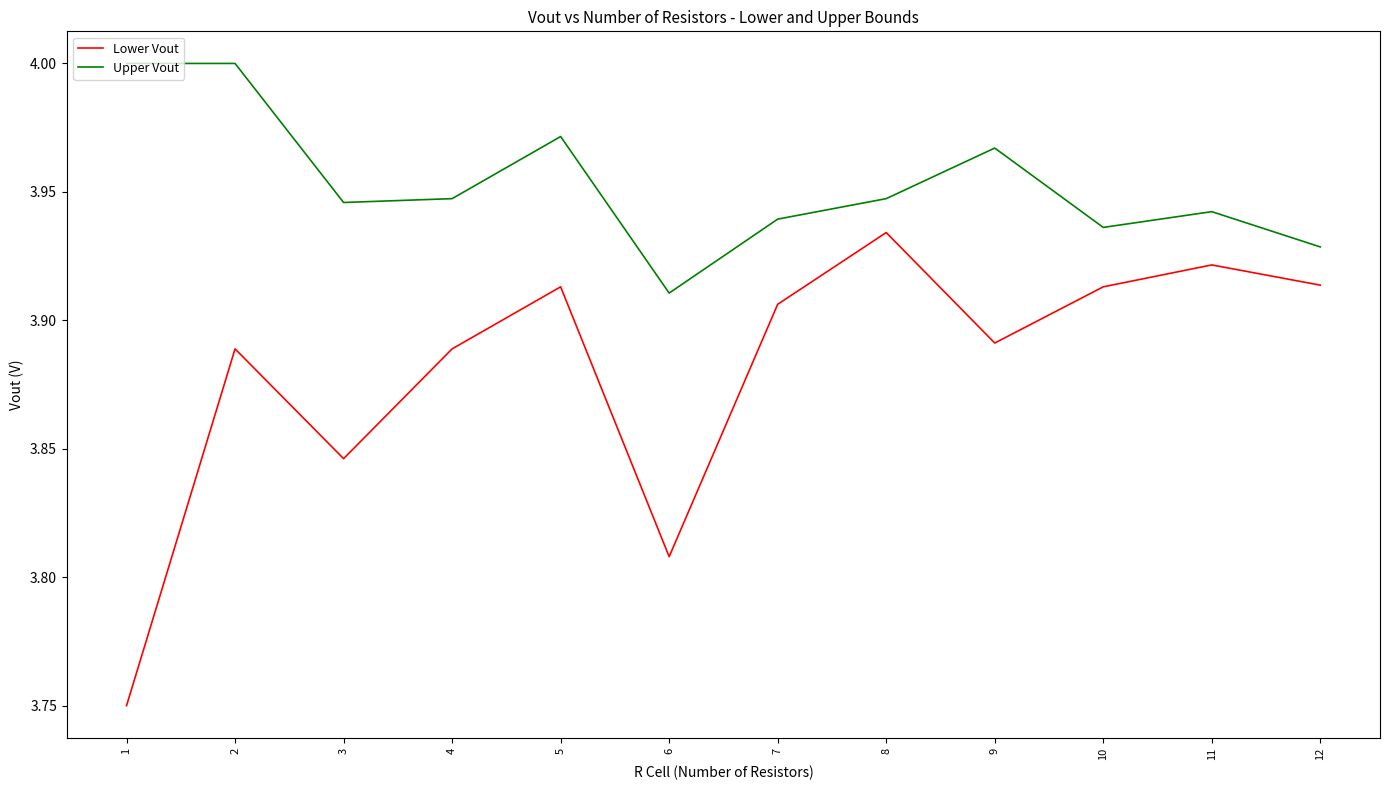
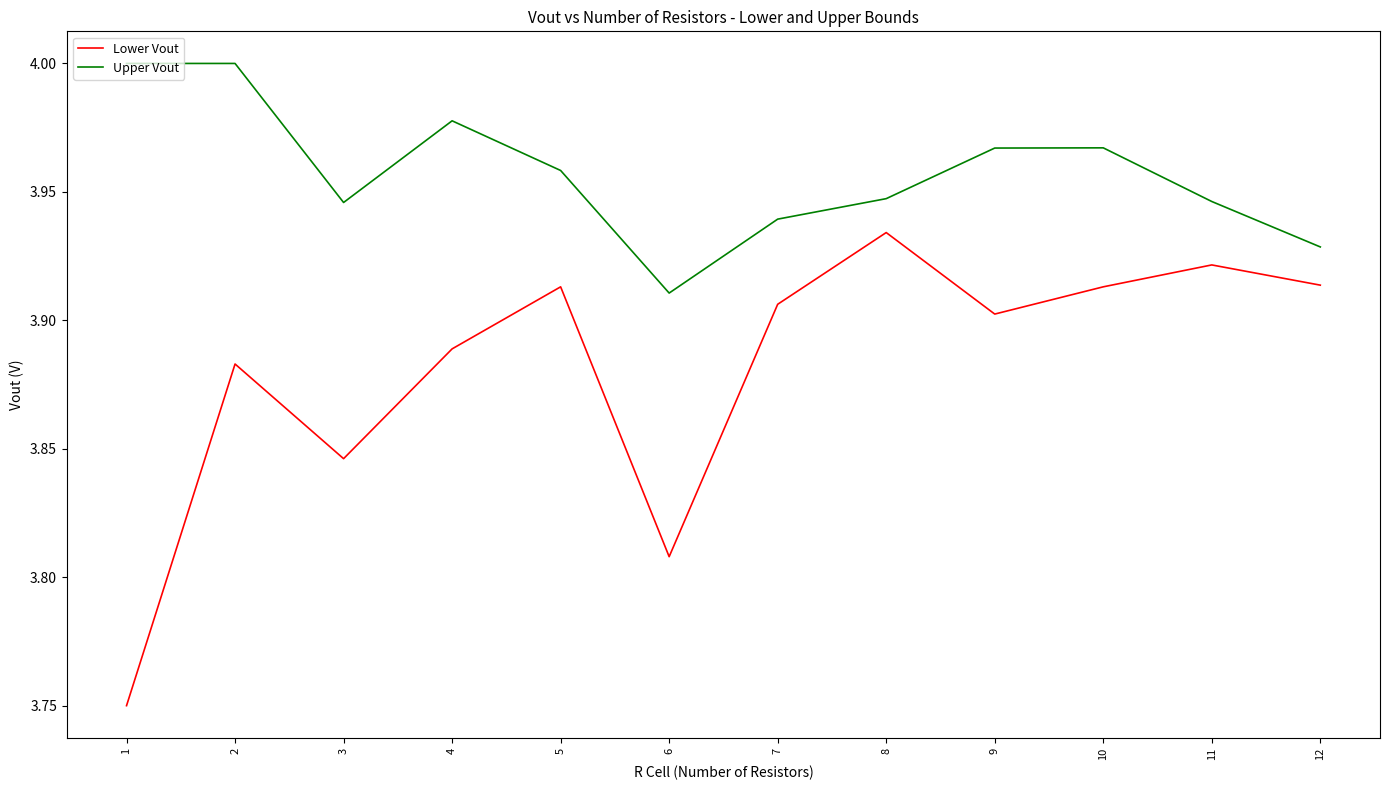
  {
    "Lower Vout": {
      "1": 3.750,
-     "2": 3.889,
+     "2": 3.883,
      "3": 3.846,
      "4": 3.889,
      "5": 3.913,
      "6": 3.808,
      "7": 3.906,
      "8": 3.934,
-     "9": 3.891,
+     "9": 3.902,
      "10": 3.913,
      "11": 3.922,
      "12": 3.914
    },
    "Upper Vout": {
      "2": 4.000,
      "3": 3.946,
-     "4": 3.947,
-     "5": 3.972,
+     "4": 3.978,
+     "5": 3.958,
      "6": 3.911,
      "7": 3.939,
      "8": 3.947,
      "9": 3.967,
-     "10": 3.936,
-     "11": 3.942,
+     "10": 3.967,
+     "11": 3.946,
      "12": 3.929
    }
  }
